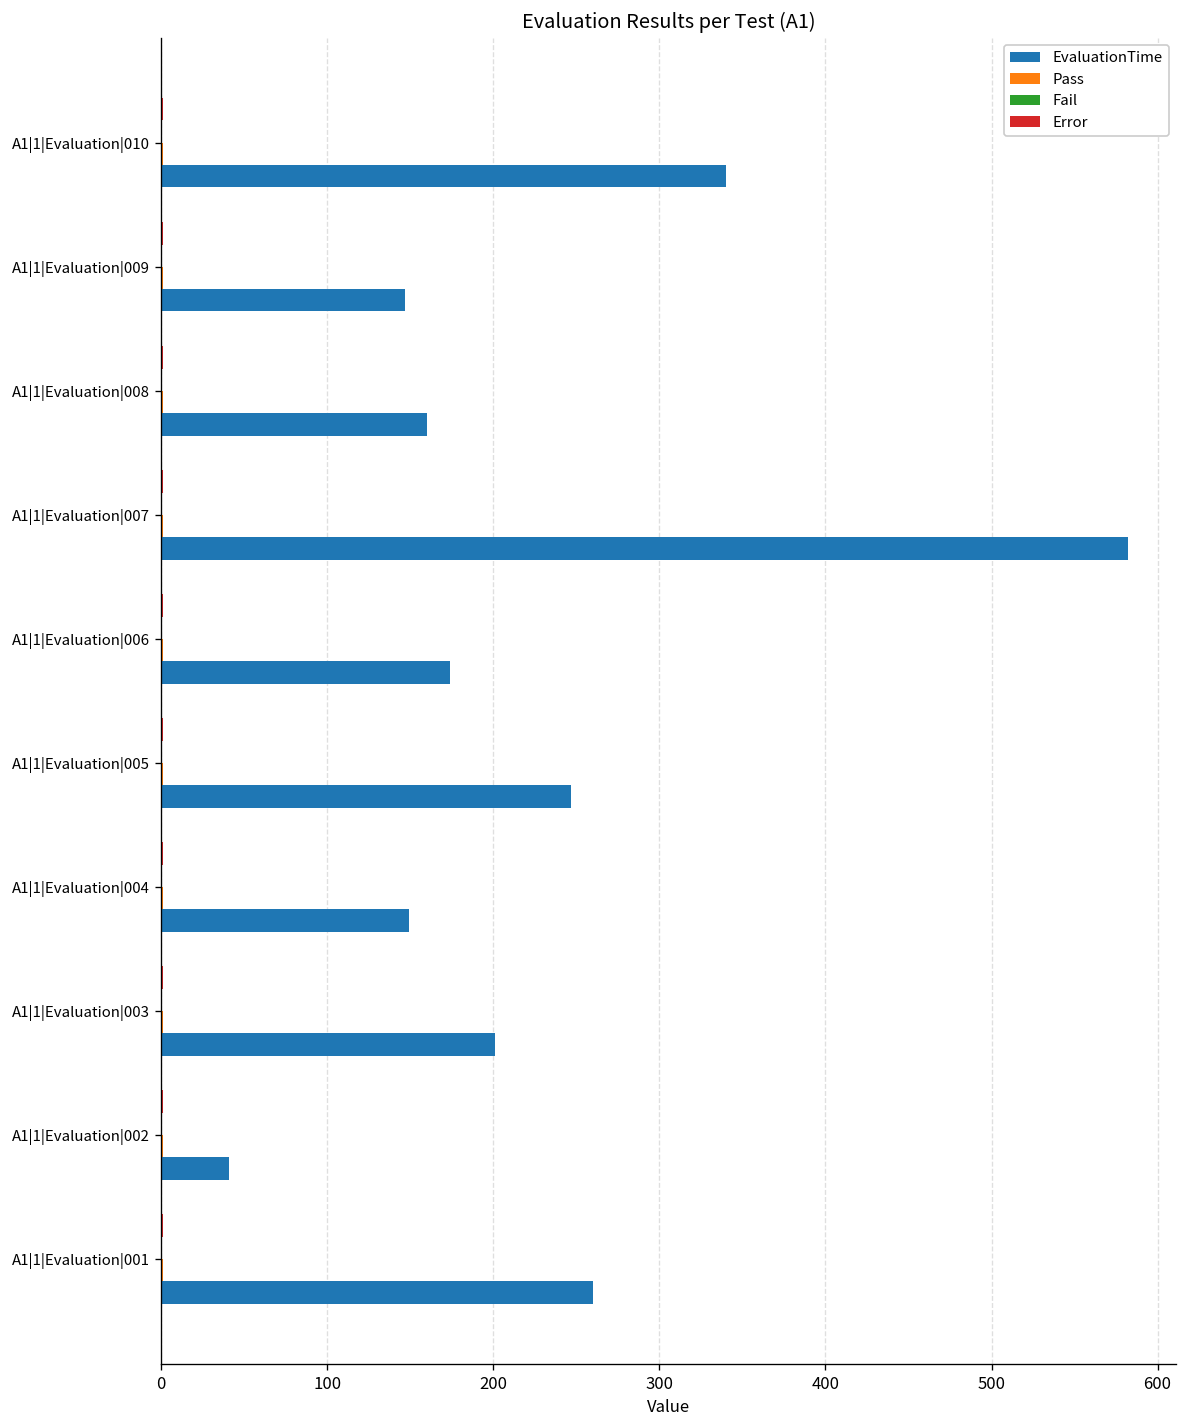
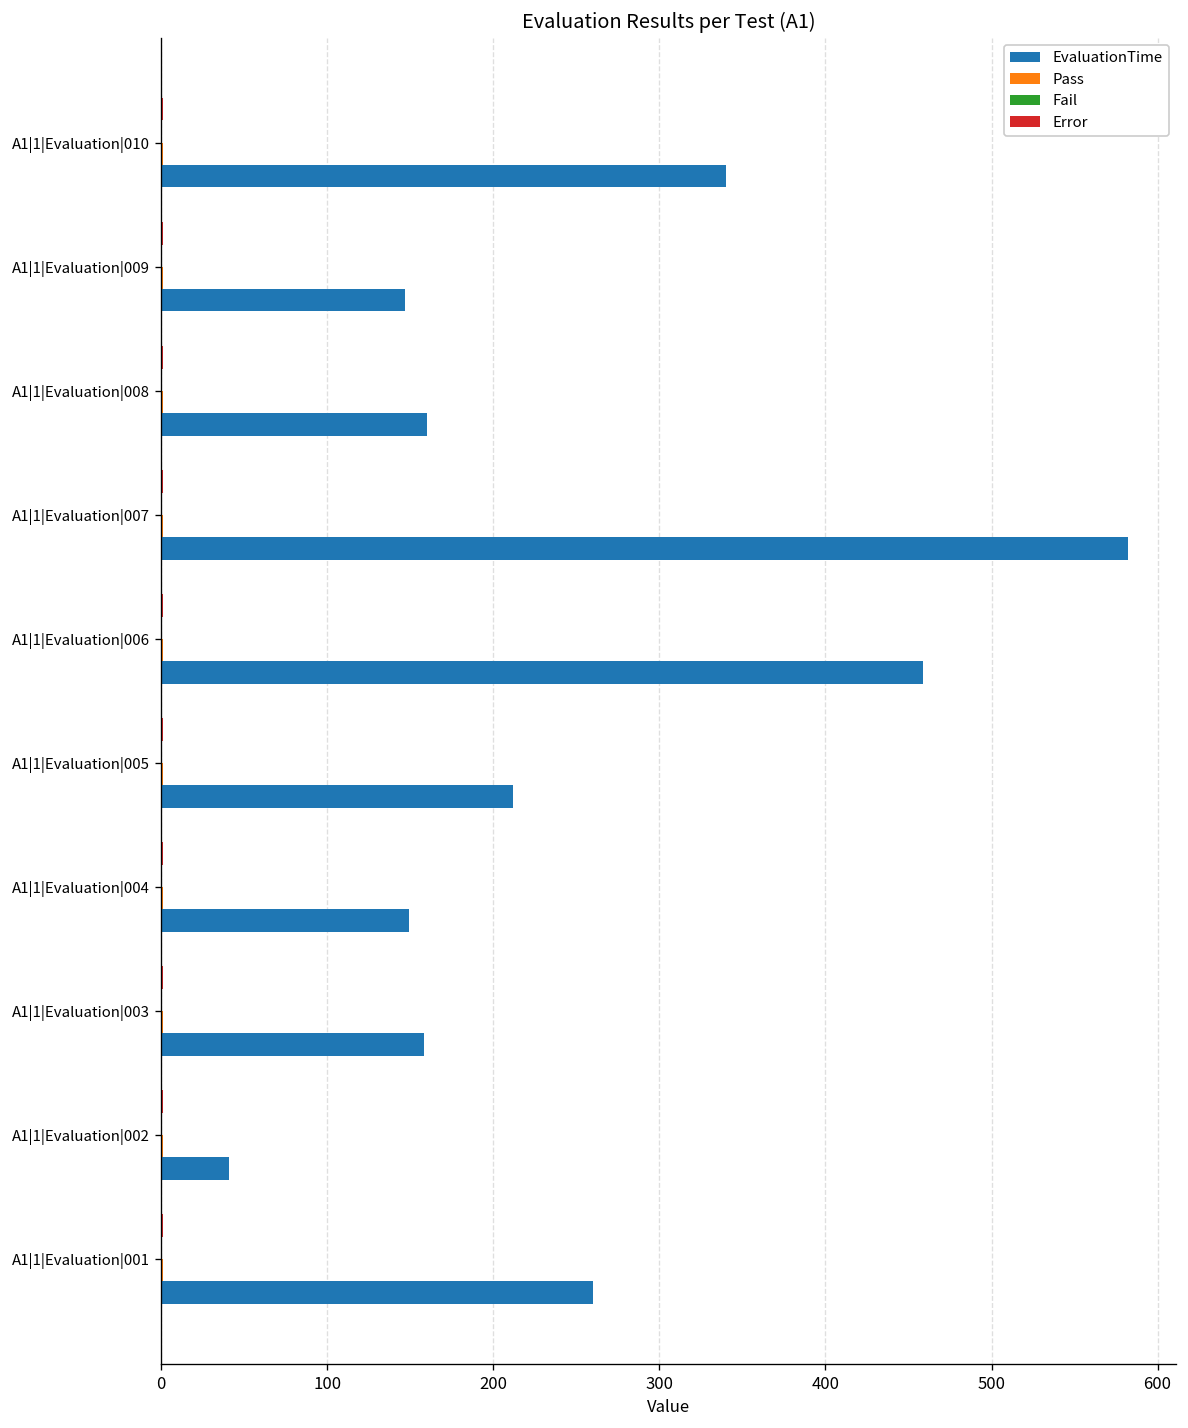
  {
    "EvaluationTime": {
      "A1|1|Evaluation|010": 340,
      "A1|1|Evaluation|009": 147,
      "A1|1|Evaluation|008": 160,
      "A1|1|Evaluation|007": 582,
-     "A1|1|Evaluation|006": 174,
-     "A1|1|Evaluation|005": 247,
+     "A1|1|Evaluation|006": 459,
+     "A1|1|Evaluation|005": 212,
      "A1|1|Evaluation|004": 149,
-     "A1|1|Evaluation|003": 201,
+     "A1|1|Evaluation|003": 158,
      "A1|1|Evaluation|002": 41,
      "A1|1|Evaluation|001": 260
    },
    "Fail": {
      "A1|1|Evaluation|010": 0,
      "A1|1|Evaluation|009": 0,
      "A1|1|Evaluation|008": 0,
      "A1|1|Evaluation|007": 0,
      "A1|1|Evaluation|006": 0,
      "A1|1|Evaluation|005": 0,
      "A1|1|Evaluation|004": 0,
      "A1|1|Evaluation|003": 0,
      "A1|1|Evaluation|002": 0,
      "A1|1|Evaluation|001": 0
    }
  }
